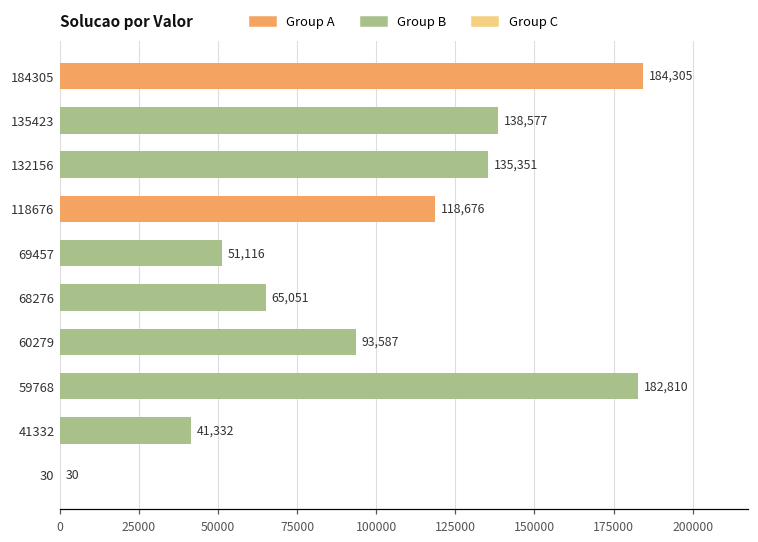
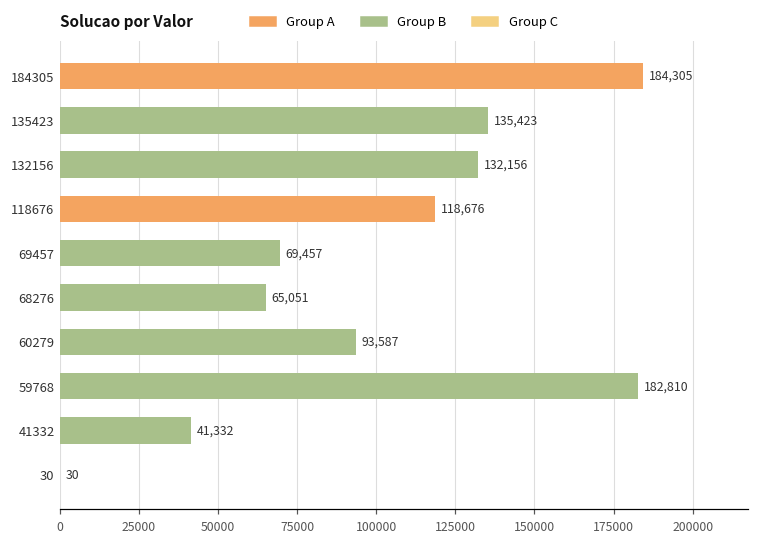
  {
    "184305": "184,305",
-   "135423": "138,577",
-   "132156": "135,351",
+   "135423": "135,423",
+   "132156": "132,156",
    "118676": "118,676",
-   "69457": "51,116",
+   "69457": "69,457",
    "68276": "65,051",
    "60279": "93,587",
    "59768": "182,810",
    "41332": "41,332",
    "30": "30"
  }
